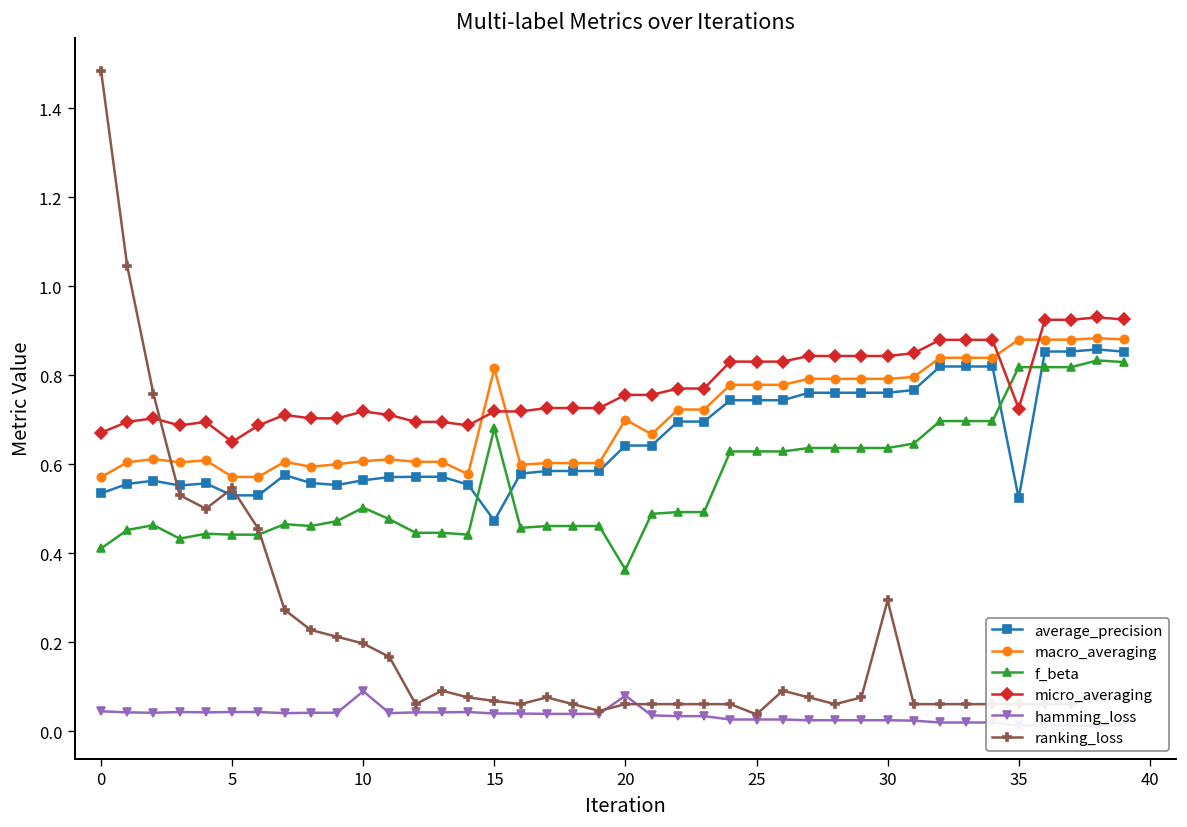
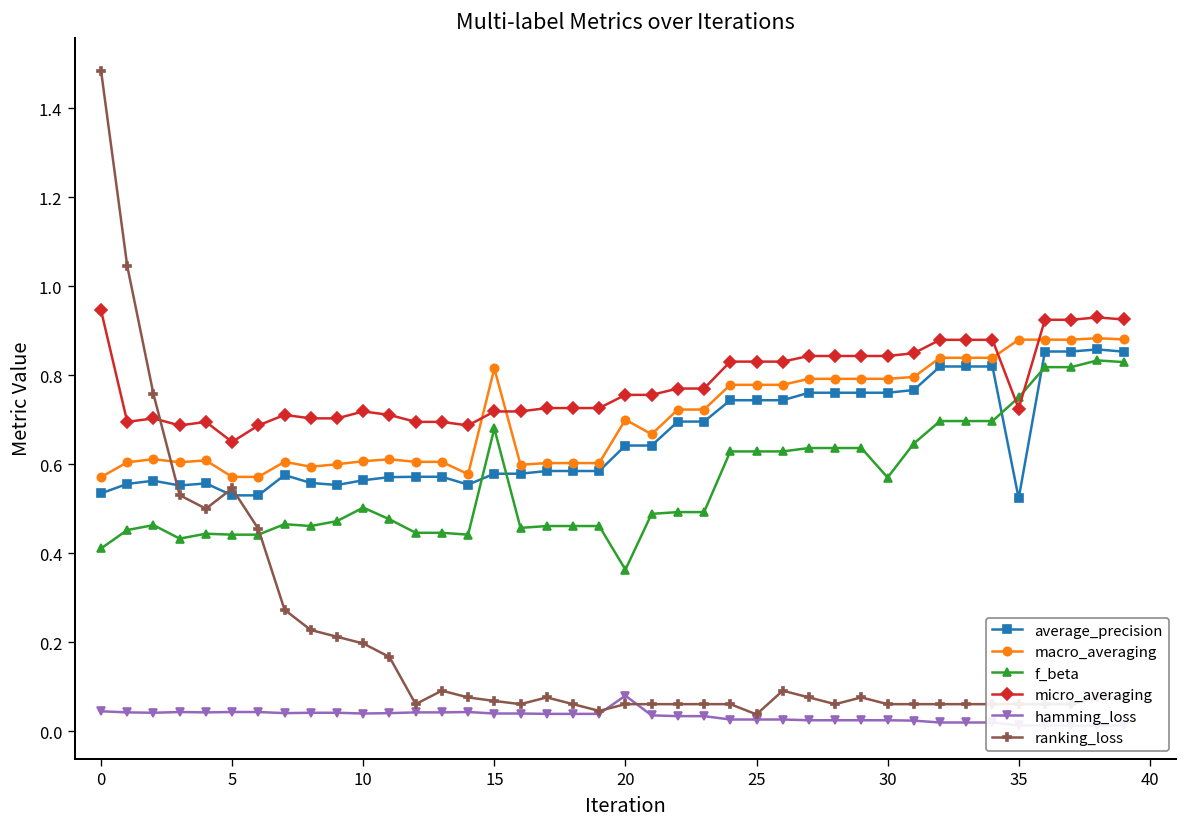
  {
    "average_precision": {
      "0": 0.53,
      "5": 0.53,
      "10": 0.56,
-     "15": 0.47,
+     "15": 0.58,
      "20": 0.64,
      "25": 0.74,
      "30": 0.76,
      "35": 0.52
    },
    "macro_averaging": {
      "0": 0.57,
      "5": 0.57,
      "10": 0.61,
      "15": 0.82,
      "20": 0.70,
      "25": 0.78,
      "30": 0.79,
      "35": 0.88
    },
    "f_beta": {
      "0": 0.41,
      "5": 0.44,
      "10": 0.50,
      "15": 0.68,
      "20": 0.36,
      "25": 0.63,
-     "30": 0.64,
-     "35": 0.82
+     "30": 0.57,
+     "35": 0.75
    },
    "micro_averaging": {
-     "0": 0.67,
+     "0": 0.95,
      "5": 0.65,
      "10": 0.72,
      "15": 0.72,
      "20": 0.76,
      "25": 0.83,
      "30": 0.84,
      "35": 0.73
    },
    "hamming_loss": {
      "0": 0.04,
      "5": 0.04,
-     "10": 0.09,
+     "10": 0.04,
      "15": 0.04,
      "20": 0.08,
      "25": 0.03,
      "30": 0.02
    },
    "ranking_loss": {
      "0": 1.48,
      "5": 0.55,
      "10": 0.20,
      "15": 0.07,
      "20": 0.06,
      "25": 0.04,
-     "30": 0.29
+     "30": 0.06
    }
  }
